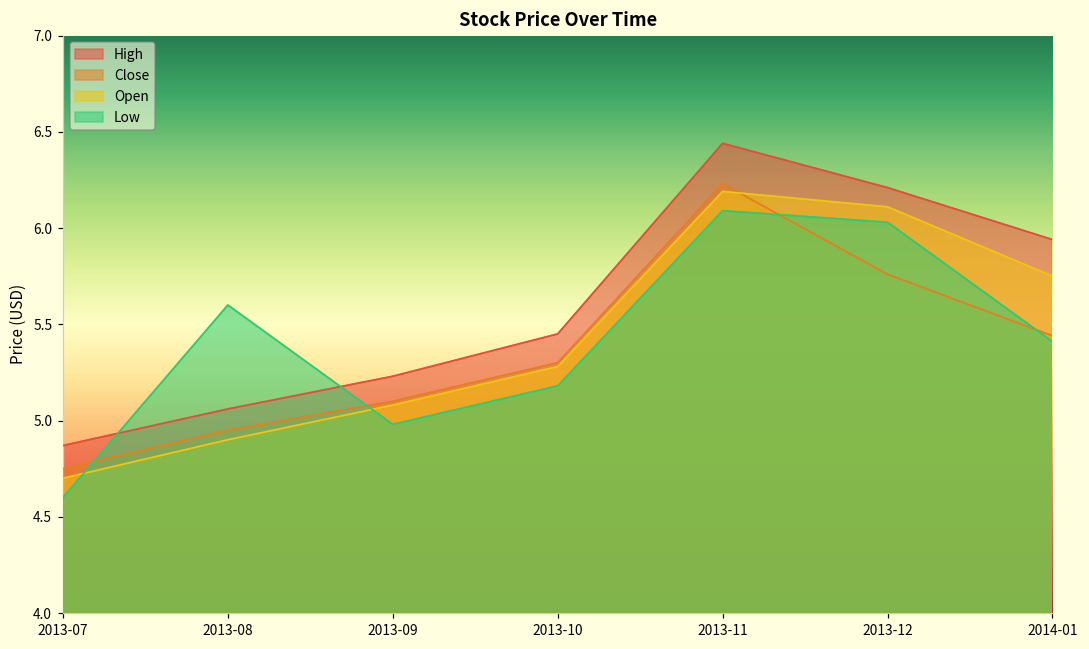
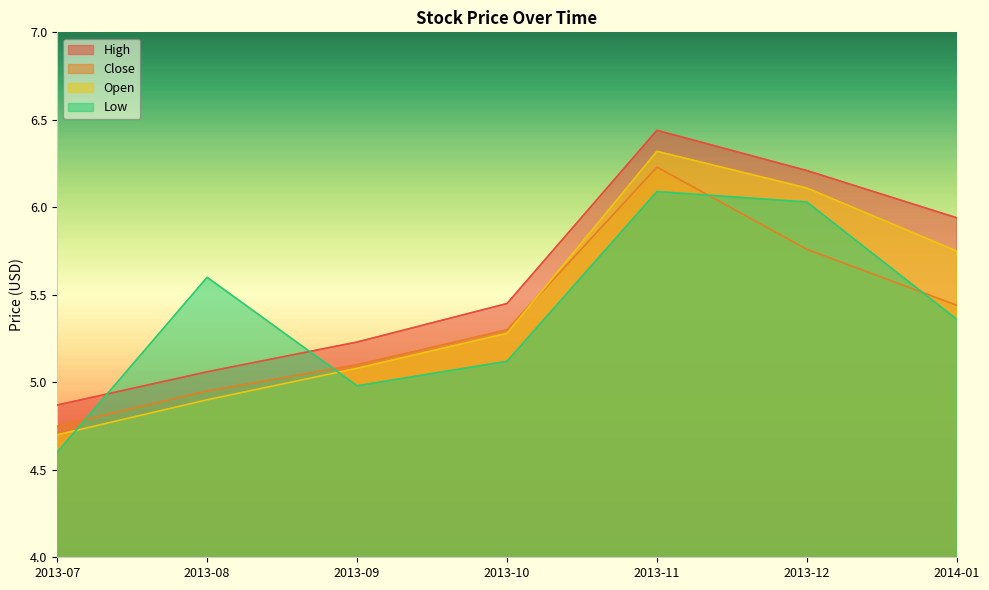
  {
    "Open": {
      "2013-07": 4.70,
      "2013-08": 4.90,
      "2013-09": 5.08,
      "2013-10": 5.28,
-     "2013-11": 6.19,
+     "2013-11": 6.32,
      "2013-12": 6.11,
      "2014-01": 5.75
    },
    "Low": {
      "2013-07": 4.60,
      "2013-08": 5.60,
      "2013-09": 4.98,
-     "2013-10": 5.18,
+     "2013-10": 5.12,
      "2013-11": 6.09,
      "2013-12": 6.03,
-     "2014-01": 5.41
+     "2014-01": 5.36
    }
  }
